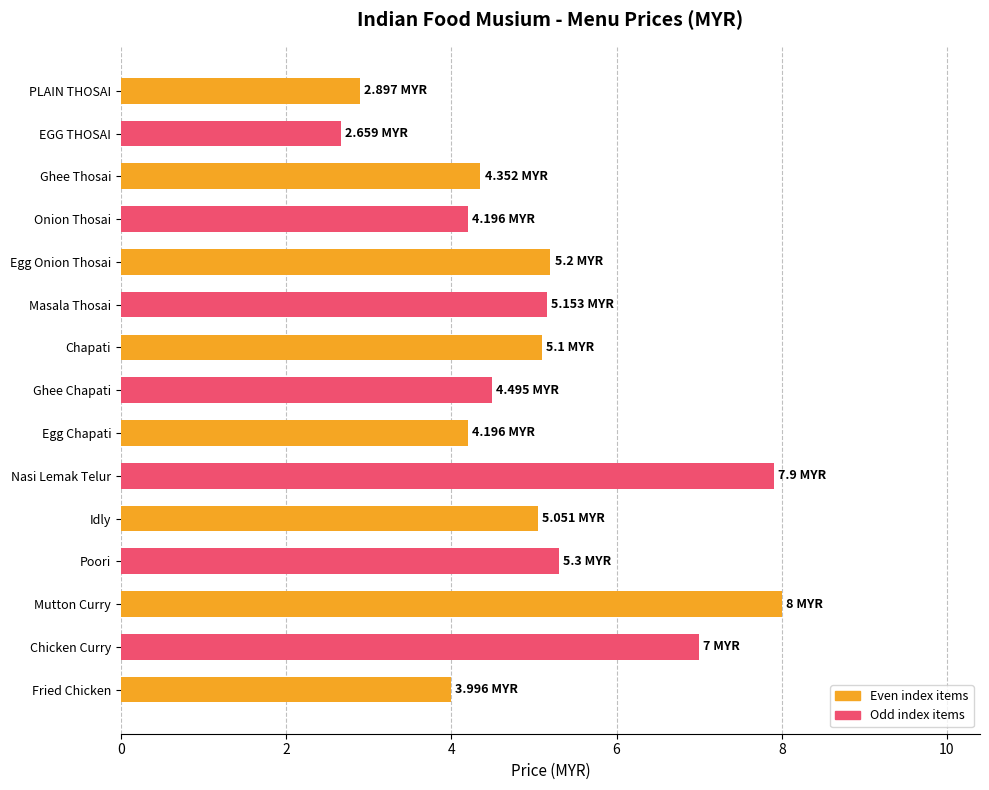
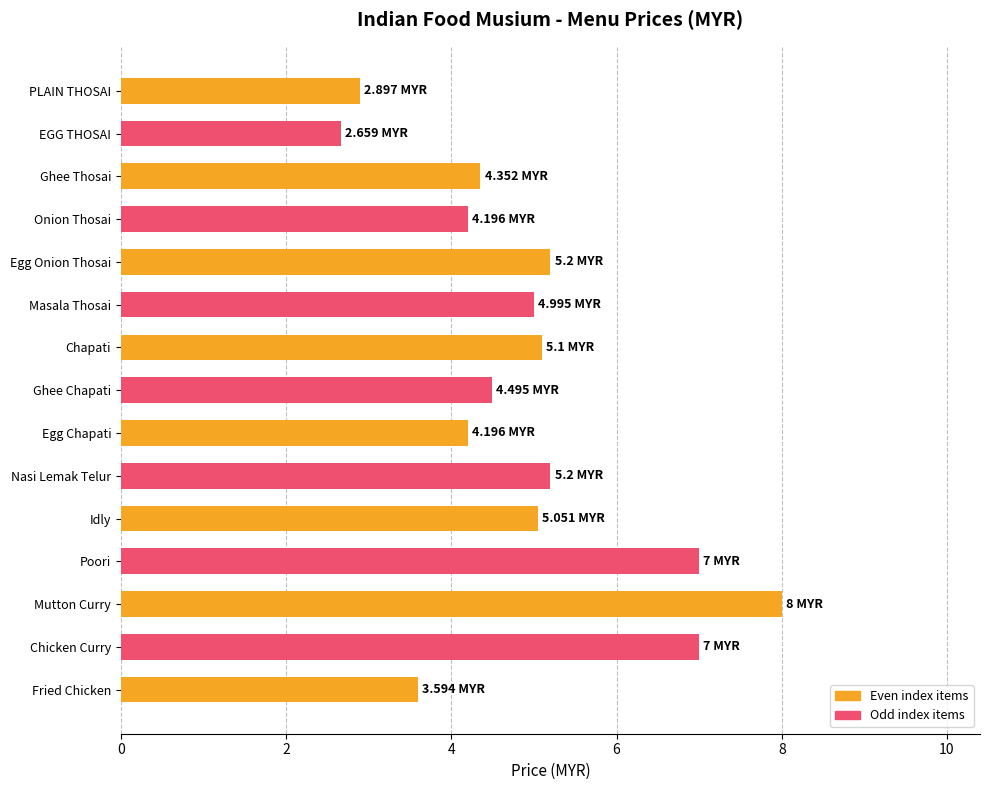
  {
    "PLAIN THOSAI": 2.897,
    "EGG THOSAI": 2.659,
    "Ghee Thosai": 4.352,
    "Onion Thosai": 4.196,
    "Egg Onion Thosai": 5.2,
-   "Masala Thosai": 5.153,
+   "Masala Thosai": 4.995,
    "Chapati": 5.1,
    "Ghee Chapati": 4.495,
    "Egg Chapati": 4.196,
-   "Nasi Lemak Telur": 7.9,
+   "Nasi Lemak Telur": 5.2,
    "Idly": 5.051,
-   "Poori": 5.3,
+   "Poori": 7,
    "Mutton Curry": 8,
    "Chicken Curry": 7,
-   "Fried Chicken": 3.996
+   "Fried Chicken": 3.594
  }
